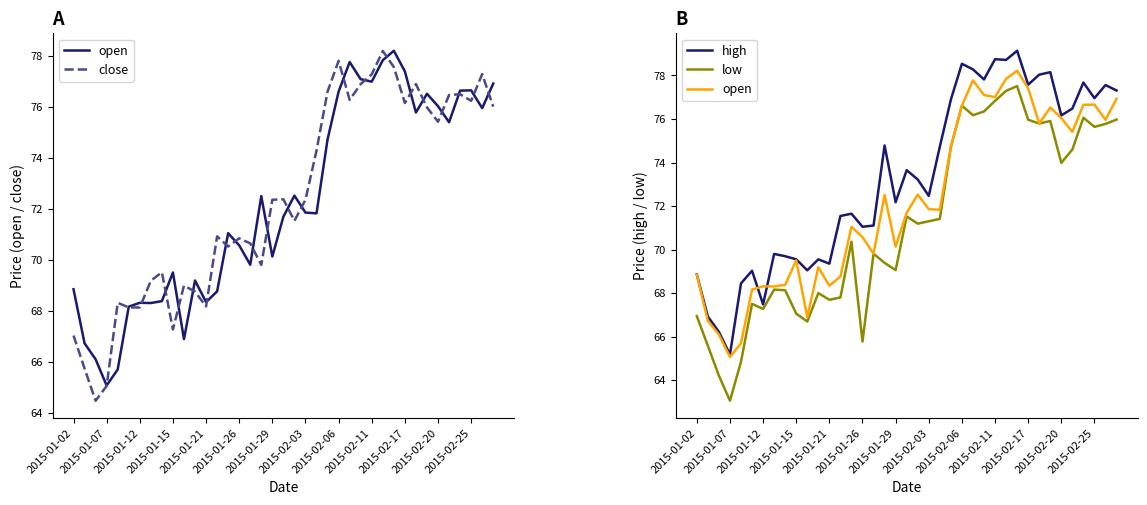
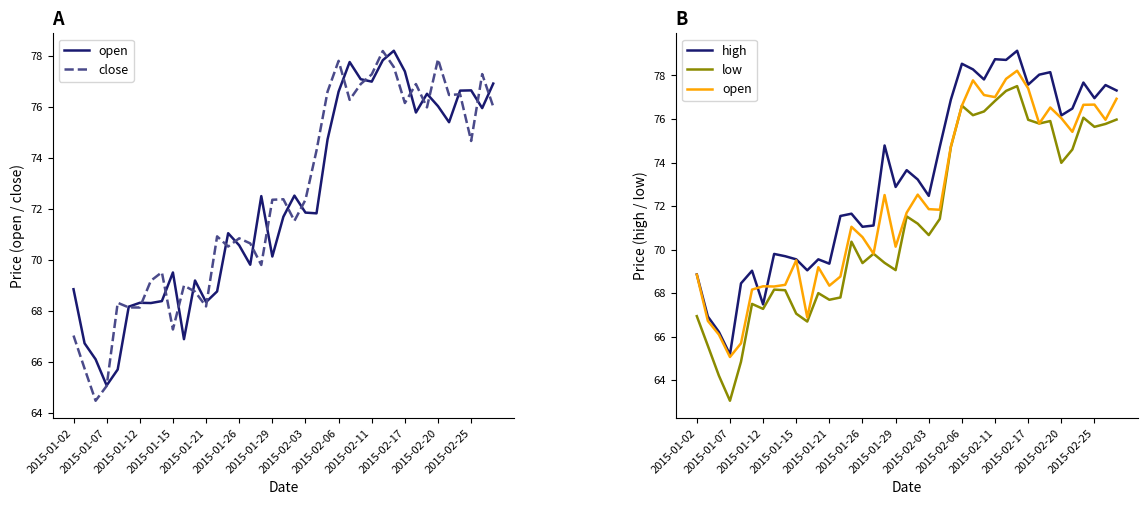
  {
    "A": {
      "close": {
        "2015-01-02": 67.0,
        "2015-01-12": 68.1,
        "2015-01-15": 67.3,
        "2015-01-21": 68.2,
        "2015-01-26": 70.8,
        "2015-01-29": 72.4,
        "2015-02-03": 72.4,
        "2015-02-06": 77.8,
        "2015-02-11": 77.3,
        "2015-02-17": 76.2,
-       "2015-02-20": 75.4,
-       "2015-02-25": 76.3
+       "2015-02-20": 77.9,
+       "2015-02-25": 74.7
      }
    },
    "B": {
      "high": {
        "2015-01-12": 67.5,
        "2015-01-21": 69.4,
        "2015-01-26": 71.0,
-       "2015-01-29": 72.2,
+       "2015-01-29": 72.9,
        "2015-02-03": 72.5,
        "2015-02-06": 78.5,
        "2015-02-11": 78.7,
        "2015-02-17": 77.6,
        "2015-02-20": 76.2,
        "2015-02-25": 77.0
      },
      "low": {
        "2015-01-02": 66.9,
        "2015-01-07": 63.1,
        "2015-01-12": 67.3,
        "2015-01-15": 67.1,
        "2015-01-21": 67.7,
-       "2015-01-26": 65.8,
+       "2015-01-26": 69.4,
        "2015-01-29": 69.1,
-       "2015-02-03": 71.3,
+       "2015-02-03": 70.7,
        "2015-02-11": 76.8,
        "2015-02-17": 76.0,
        "2015-02-20": 74.0,
        "2015-02-25": 75.6
      },
      "open": {
        "2015-01-12": 68.3,
        "2015-01-21": 68.3,
        "2015-01-26": 70.6,
        "2015-01-29": 70.1,
        "2015-02-03": 71.9,
        "2015-02-11": 77.0,
        "2015-02-17": 77.4,
        "2015-02-20": 76.0,
        "2015-02-25": 76.7
      }
    }
  }
